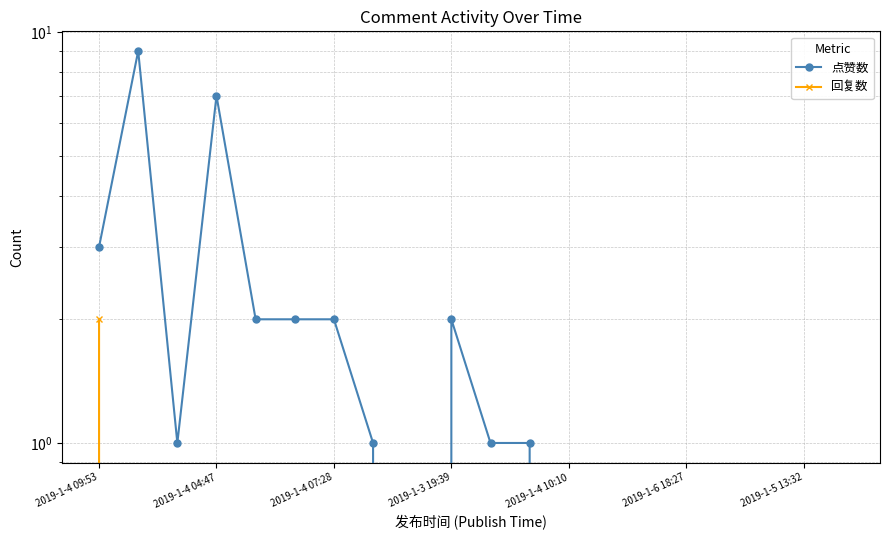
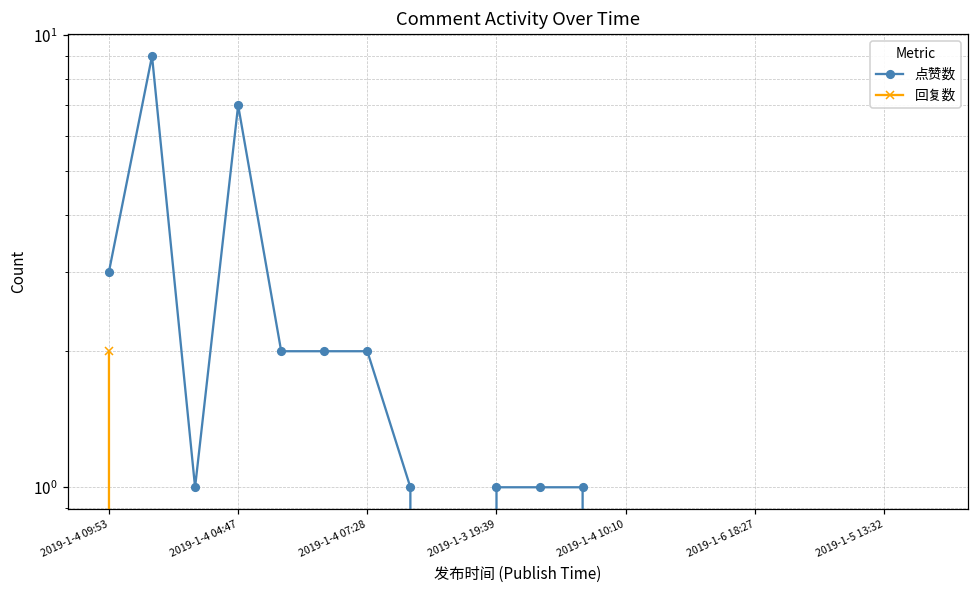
  {
    "点赞数": {
      "2019-1-4 09:53": 3,
      "2019-1-4 04:47": 7,
      "2019-1-4 07:28": 2,
-     "2019-1-3 19:39": 2
+     "2019-1-3 19:39": 1
    },
    "回复数": {
      "2019-1-4 09:53": 2
    }
  }
